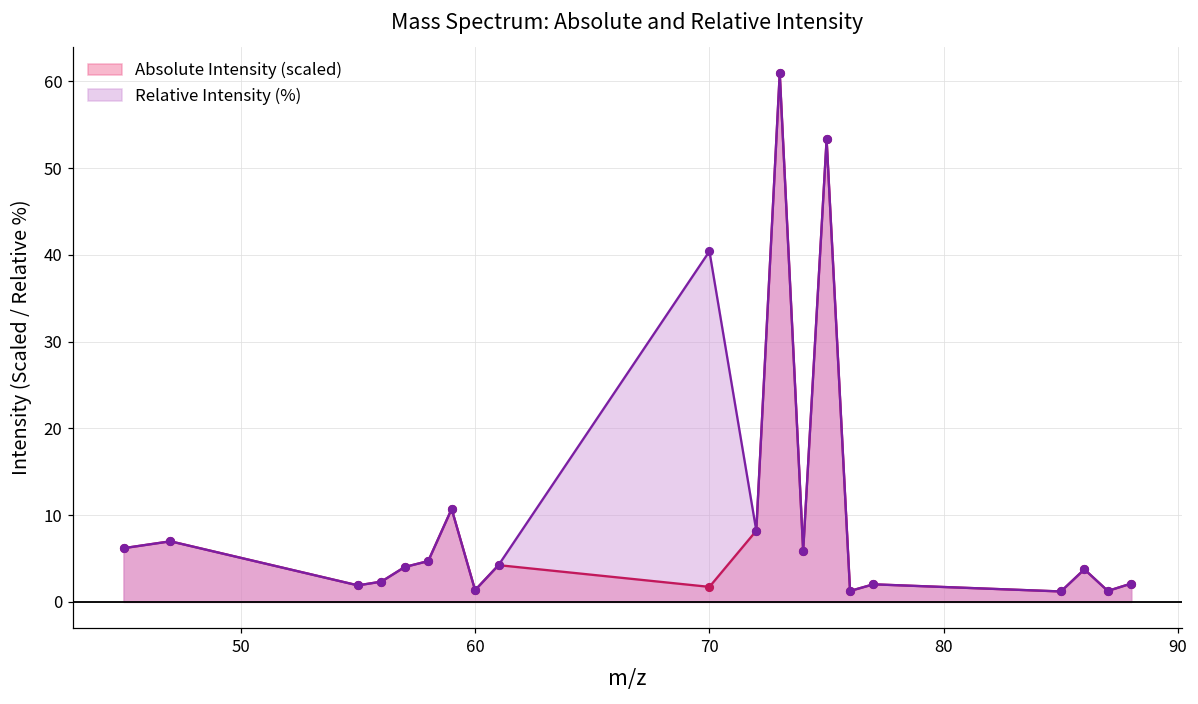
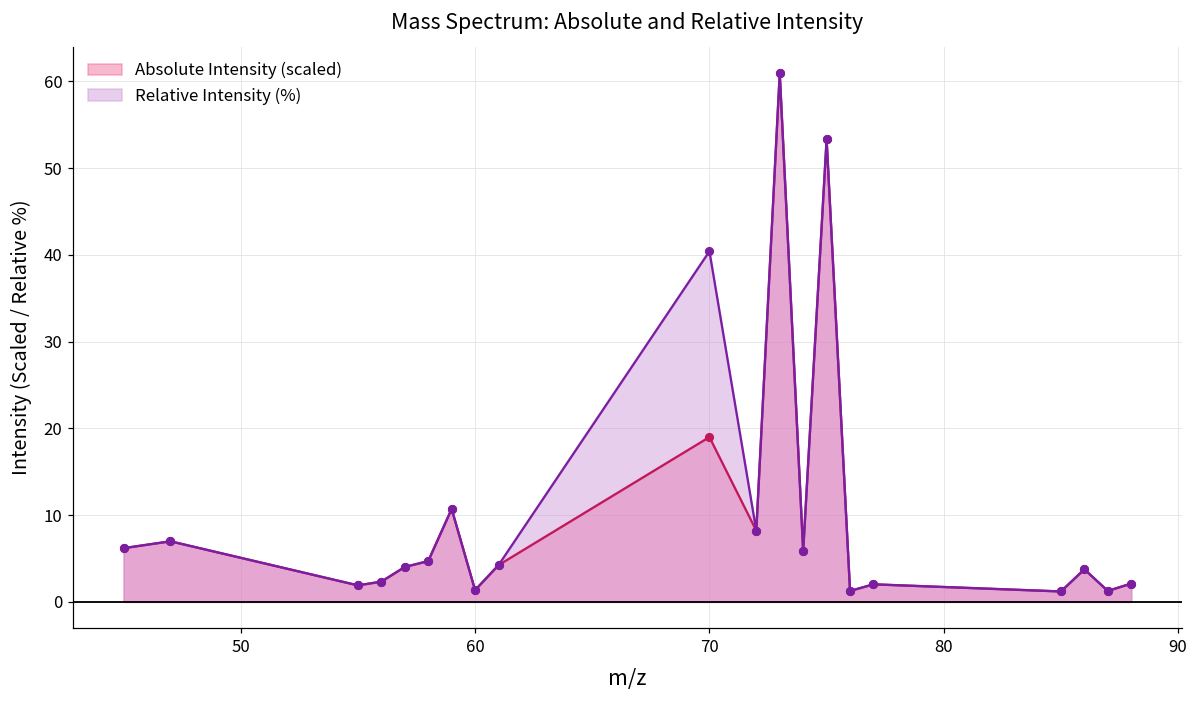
  {
    "Absolute Intensity (scaled)": {
-     "70": 2
+     "70": 19
    },
    "Relative Intensity (%)": {
      "70": 40
    }
  }
